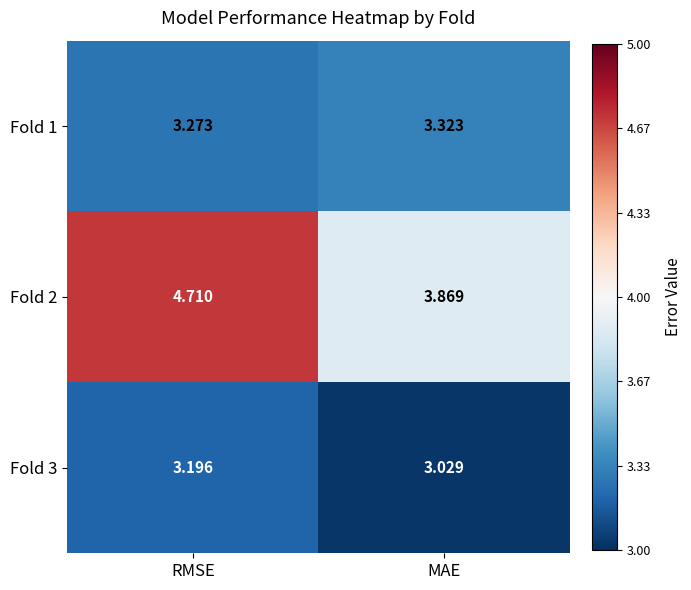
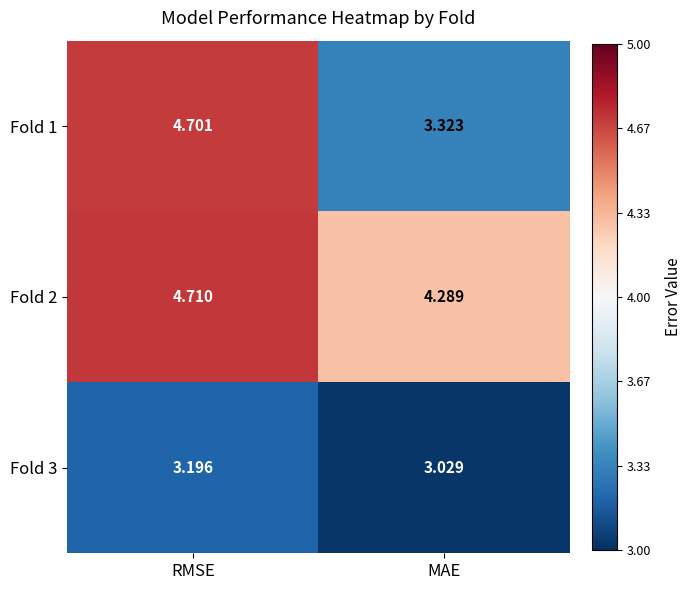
  {
    "Fold 1": {
-     "RMSE": 3.273,
+     "RMSE": 4.701,
      "MAE": 3.323
    },
    "Fold 2": {
      "RMSE": 4.710,
-     "MAE": 3.869
+     "MAE": 4.289
    },
    "Fold 3": {
      "RMSE": 3.196,
      "MAE": 3.029
    }
  }
